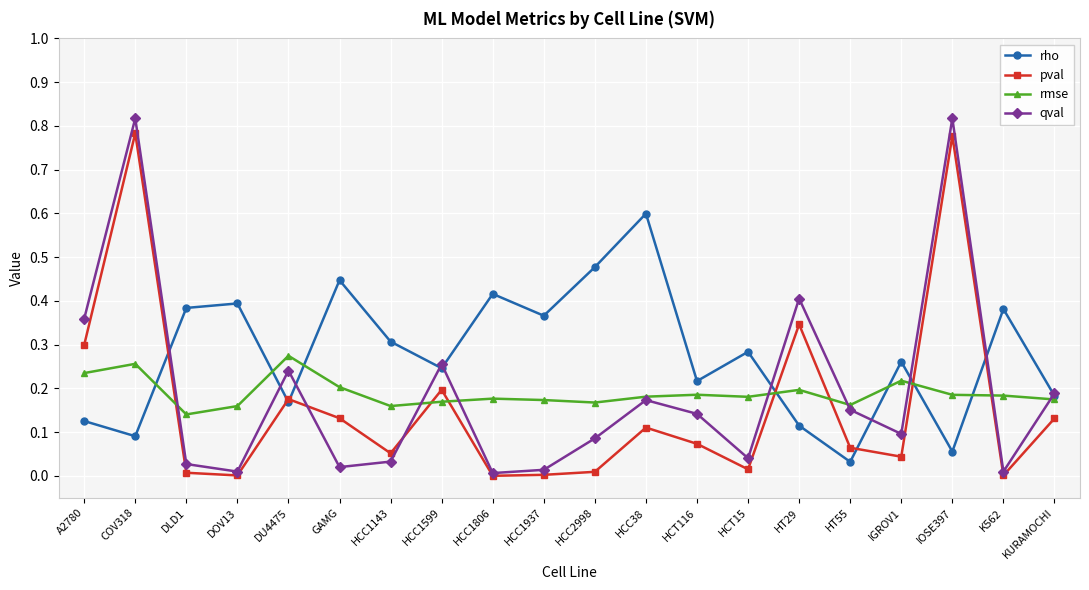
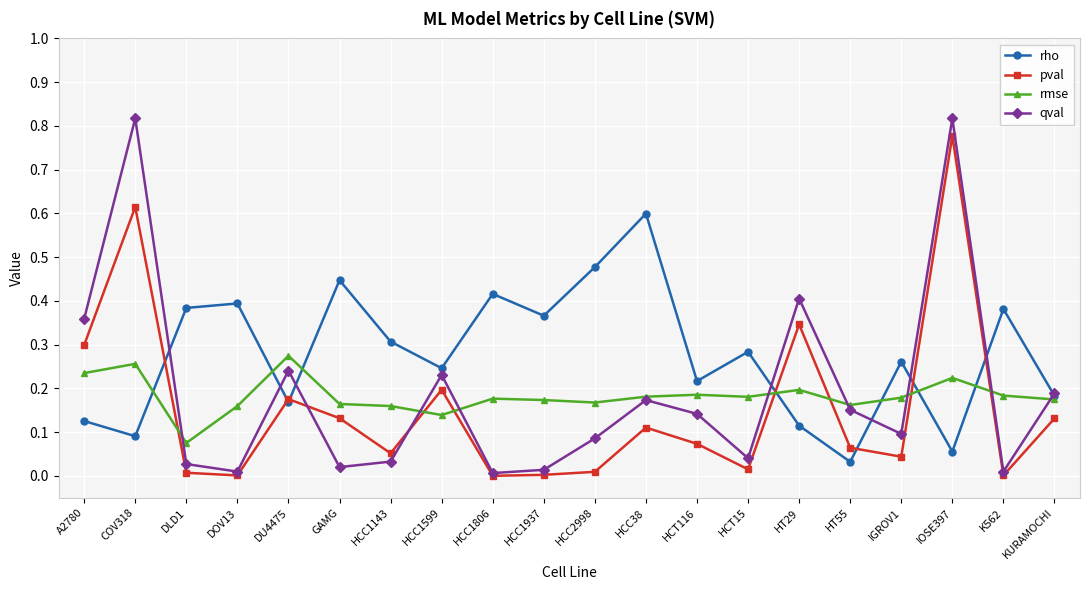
  {
    "rho": {
      "A2780": 0.13,
      "COV318": 0.09,
      "DLD1": 0.38,
      "DOV13": 0.39,
      "DU4475": 0.17,
      "GAMG": 0.45,
      "HCC1143": 0.31,
      "HCC1599": 0.25,
      "HCC1806": 0.42,
      "HCC1937": 0.37,
      "HCC2998": 0.48,
      "HCC38": 0.60,
      "HCT116": 0.22,
      "HCT15": 0.28,
      "HT29": 0.12,
      "HT55": 0.03,
      "IGROV1": 0.26,
      "IOSE397": 0.06,
      "K562": 0.38
    },
    "pval": {
      "A2780": 0.30,
-     "COV318": 0.78,
+     "COV318": 0.61,
      "DLD1": 0.01,
      "DOV13": 0.00,
      "DU4475": 0.18,
      "GAMG": 0.13,
      "HCC1143": 0.05,
      "HCC1599": 0.20,
      "HCC1806": 0.00,
      "HCC1937": 0.00,
      "HCC2998": 0.01,
      "HCC38": 0.11,
      "HCT116": 0.07,
      "HCT15": 0.02,
      "HT29": 0.35,
      "HT55": 0.06,
      "IGROV1": 0.04,
      "IOSE397": 0.78,
      "K562": 0.00,
      "KURAMOCHI": 0.13
    },
    "rmse": {
      "A2780": 0.24,
      "COV318": 0.26,
-     "DLD1": 0.14,
+     "DLD1": 0.08,
      "DOV13": 0.16,
      "DU4475": 0.27,
-     "GAMG": 0.20,
+     "GAMG": 0.16,
      "HCC1143": 0.16,
-     "HCC1599": 0.17,
+     "HCC1599": 0.14,
      "HCC1806": 0.18,
      "HCC1937": 0.17,
      "HCC2998": 0.17,
      "HCC38": 0.18,
      "HCT116": 0.19,
      "HCT15": 0.18,
      "HT29": 0.20,
      "HT55": 0.16,
-     "IGROV1": 0.22,
-     "IOSE397": 0.19,
+     "IGROV1": 0.18,
+     "IOSE397": 0.22,
      "K562": 0.18,
      "KURAMOCHI": 0.17
    },
    "qval": {
      "A2780": 0.36,
      "COV318": 0.82,
      "DLD1": 0.03,
      "DOV13": 0.01,
      "DU4475": 0.24,
      "GAMG": 0.02,
      "HCC1143": 0.03,
-     "HCC1599": 0.26,
+     "HCC1599": 0.23,
      "HCC1806": 0.01,
      "HCC1937": 0.01,
      "HCC2998": 0.09,
      "HCC38": 0.17,
      "HCT116": 0.14,
      "HCT15": 0.04,
      "HT29": 0.41,
      "HT55": 0.15,
      "IGROV1": 0.10,
      "IOSE397": 0.82,
      "K562": 0.01
    }
  }
